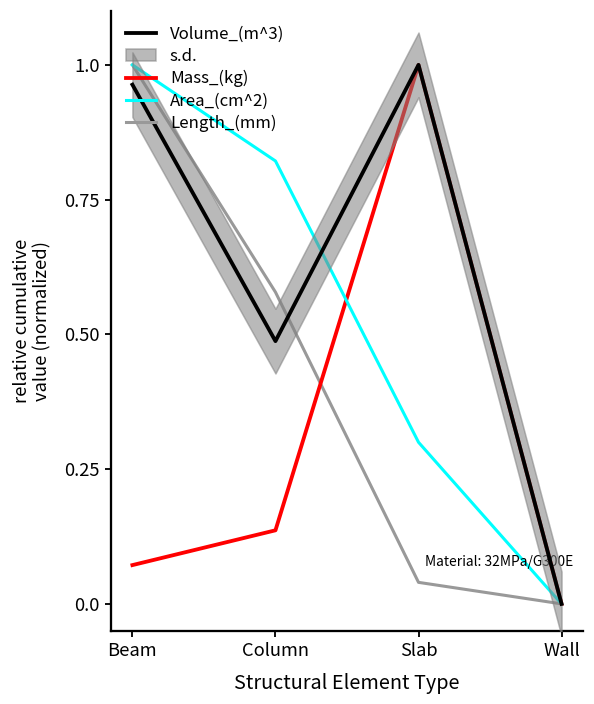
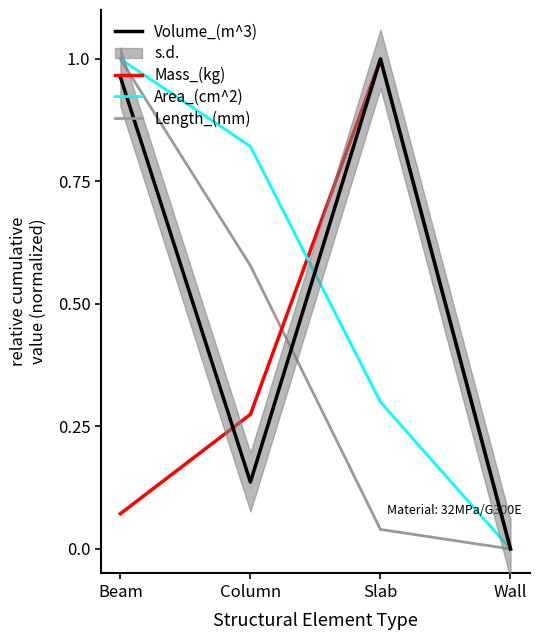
  {
    "Volume_(m^3)": {
      "Beam": 0.96,
-     "Column": 0.49
+     "Column": 0.14
    },
    "Mass_(kg)": {
      "Beam": 0.07,
-     "Column": 0.14
+     "Column": 0.27
    },
    "Area_(cm^2)": {
      "Column": 0.82,
      "Slab": 0.30
    }
  }
